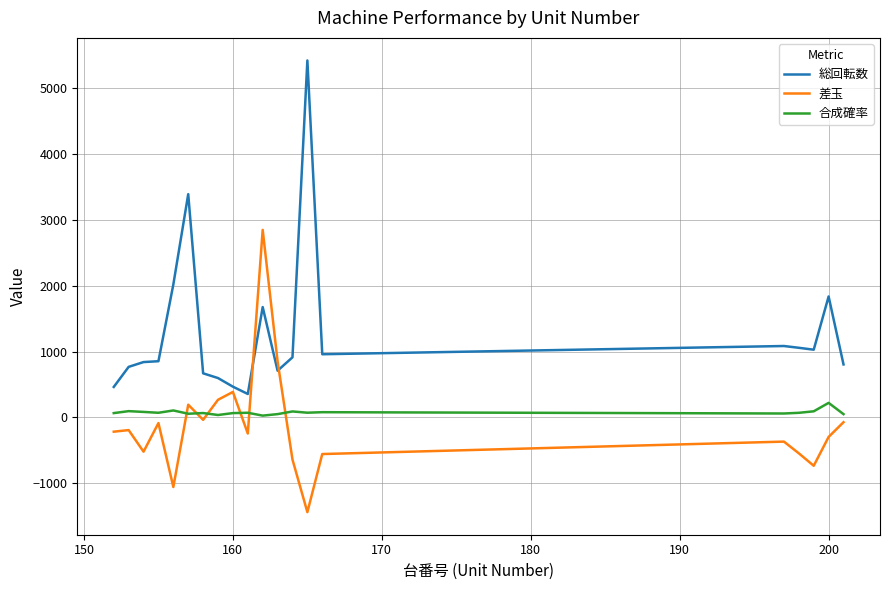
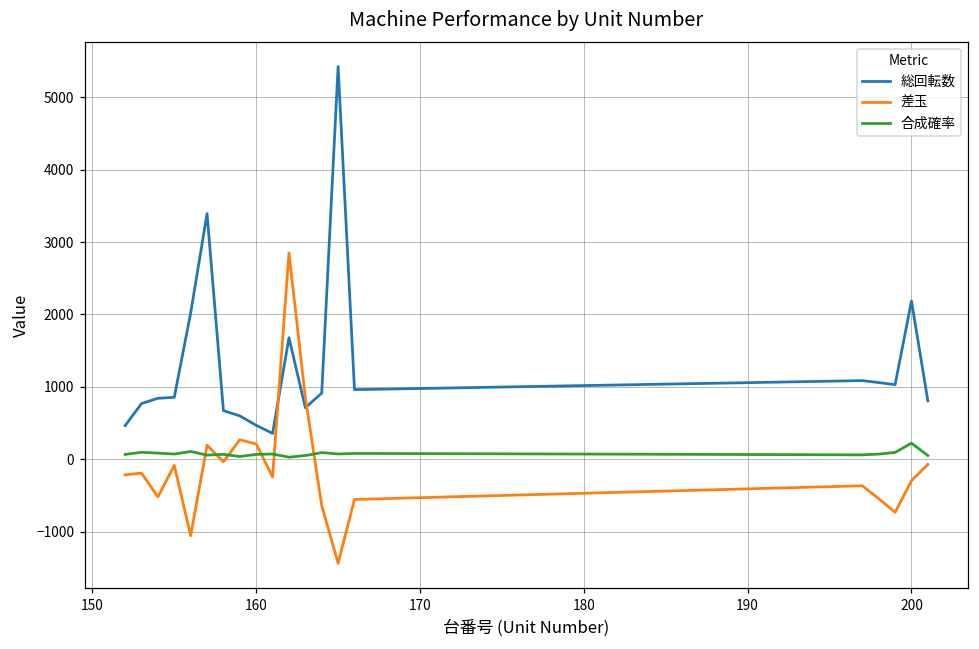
  {
    "総回転数": {
      "160": 500,
-     "200": 1800
+     "200": 2200
    },
    "差玉": {
-     "160": 400,
+     "160": 200,
      "200": -300
    },
    "合成確率": {
      "160": 100,
      "200": 200
    }
  }
